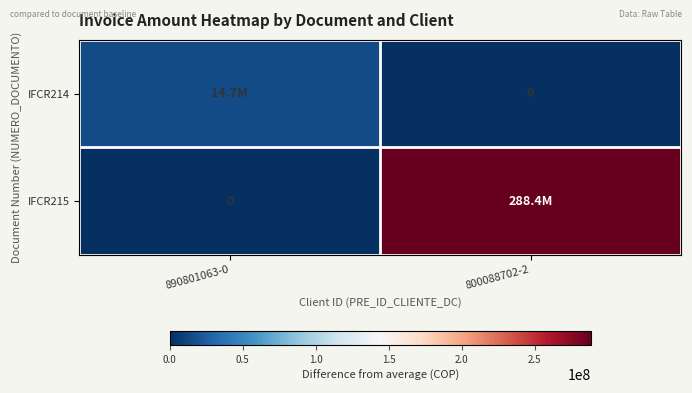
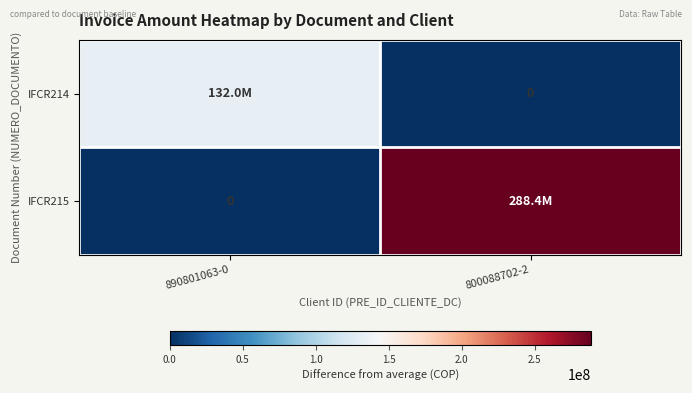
  {
    "IFCR214": {
-     "890801063-0": "14.7M"
+     "890801063-0": "132.0M"
    },
    "IFCR215": {
      "800088702-2": "288.4M"
    }
  }
